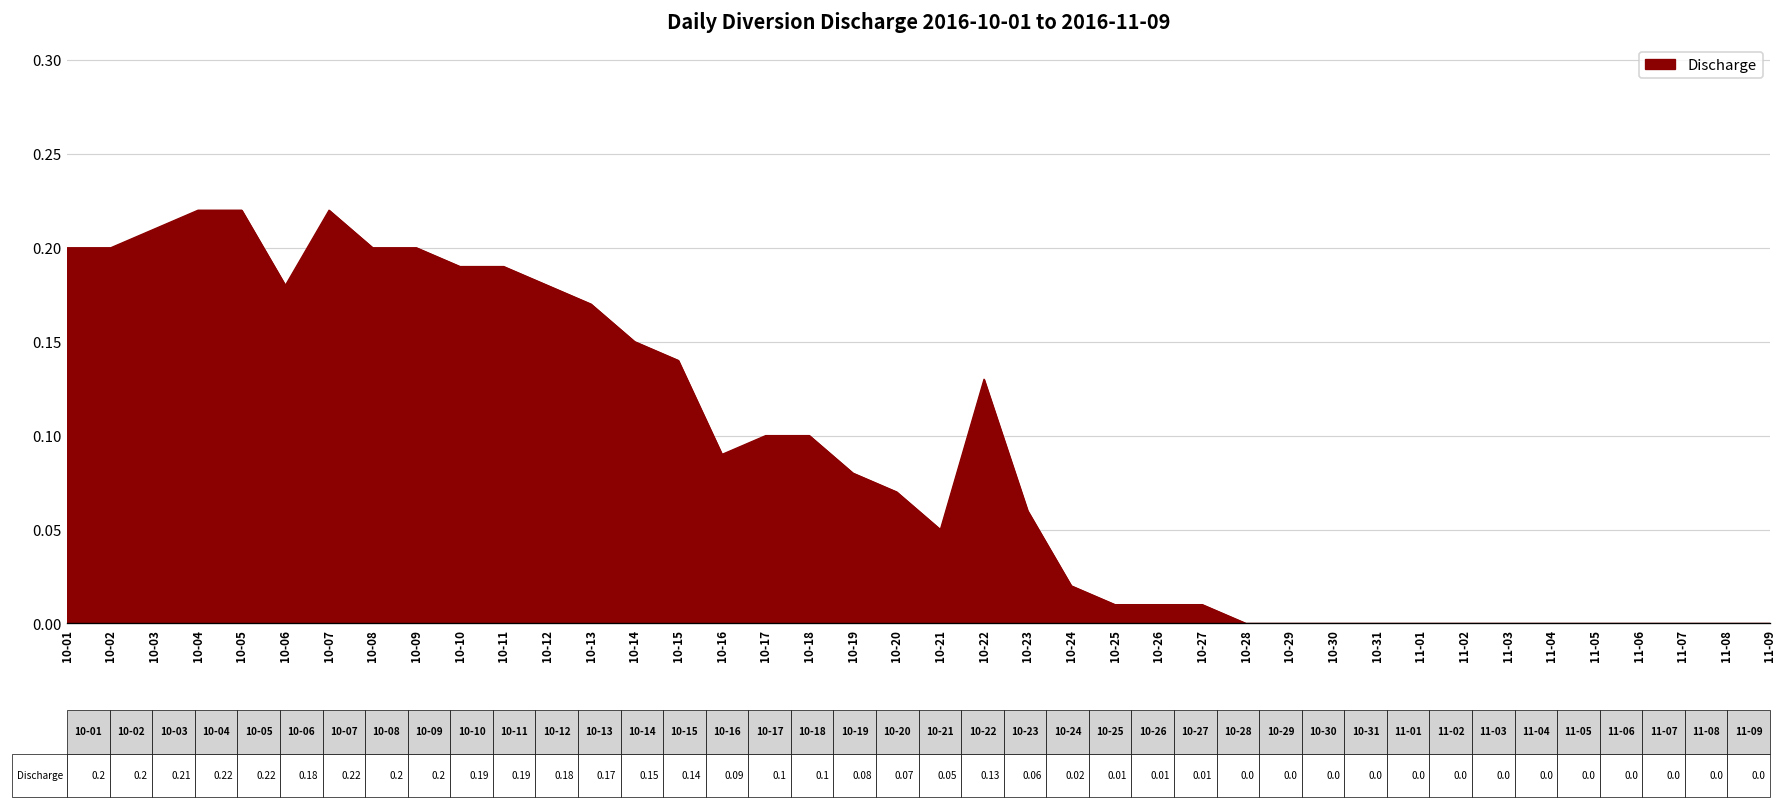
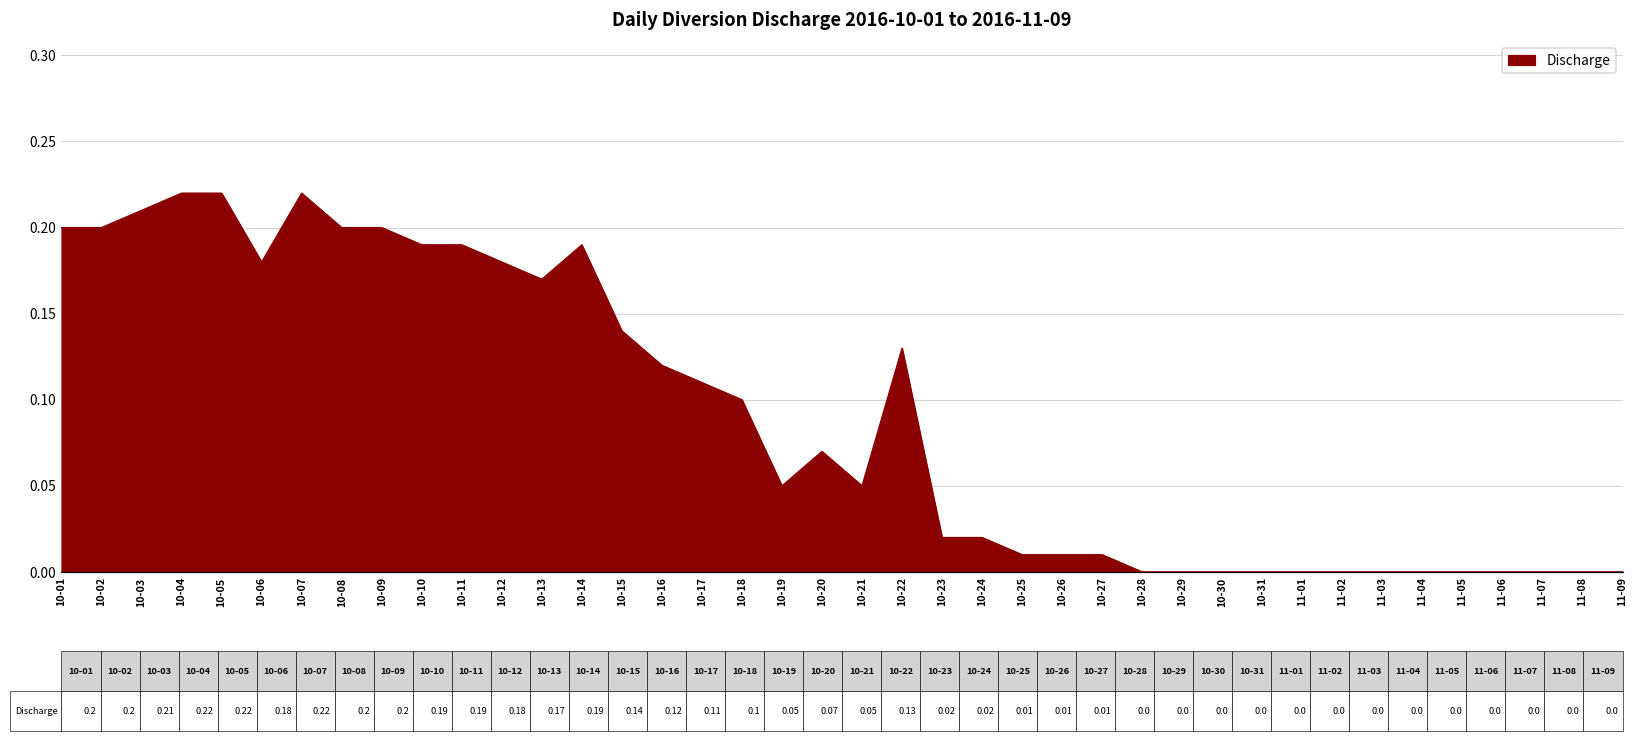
  {
-   "10-14": 0.15,
-   "10-16": 0.09,
-   "10-17": 0.1,
-   "10-19": 0.08,
-   "10-23": 0.06
+   "10-14": 0.19,
+   "10-16": 0.12,
+   "10-17": 0.11,
+   "10-19": 0.05,
+   "10-23": 0.02
  }
